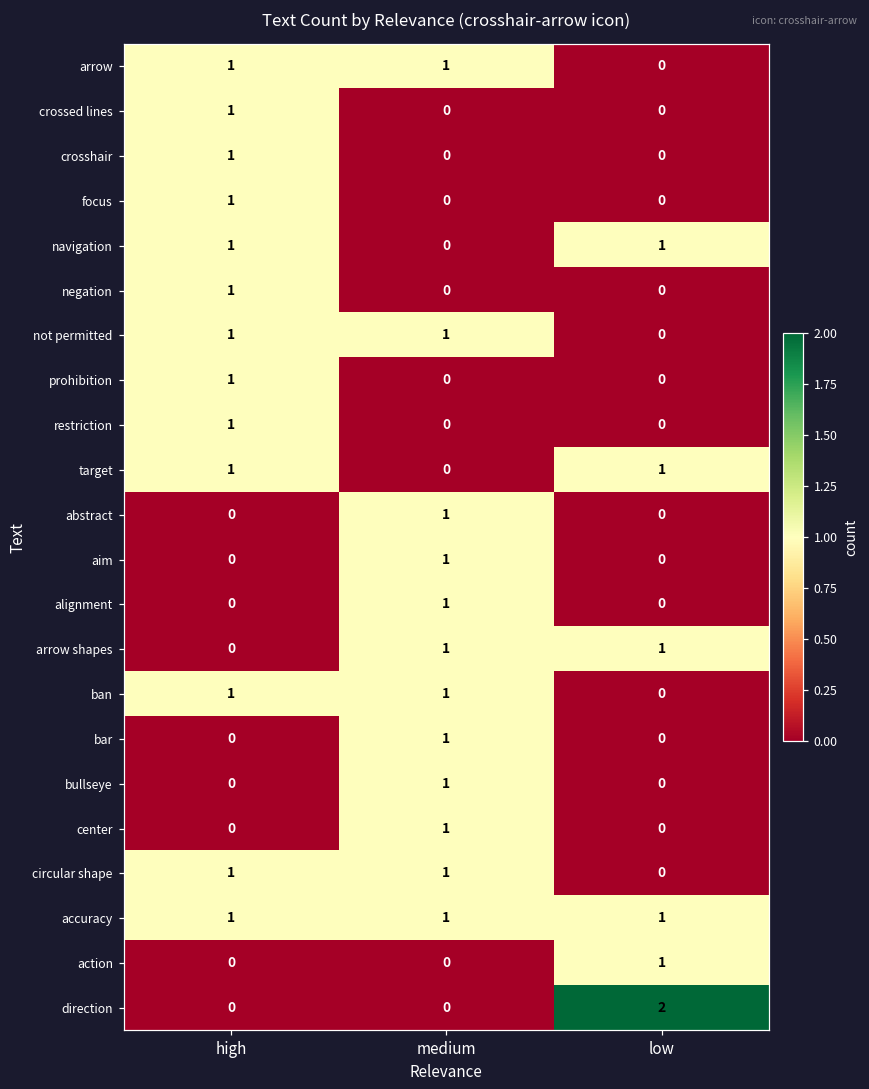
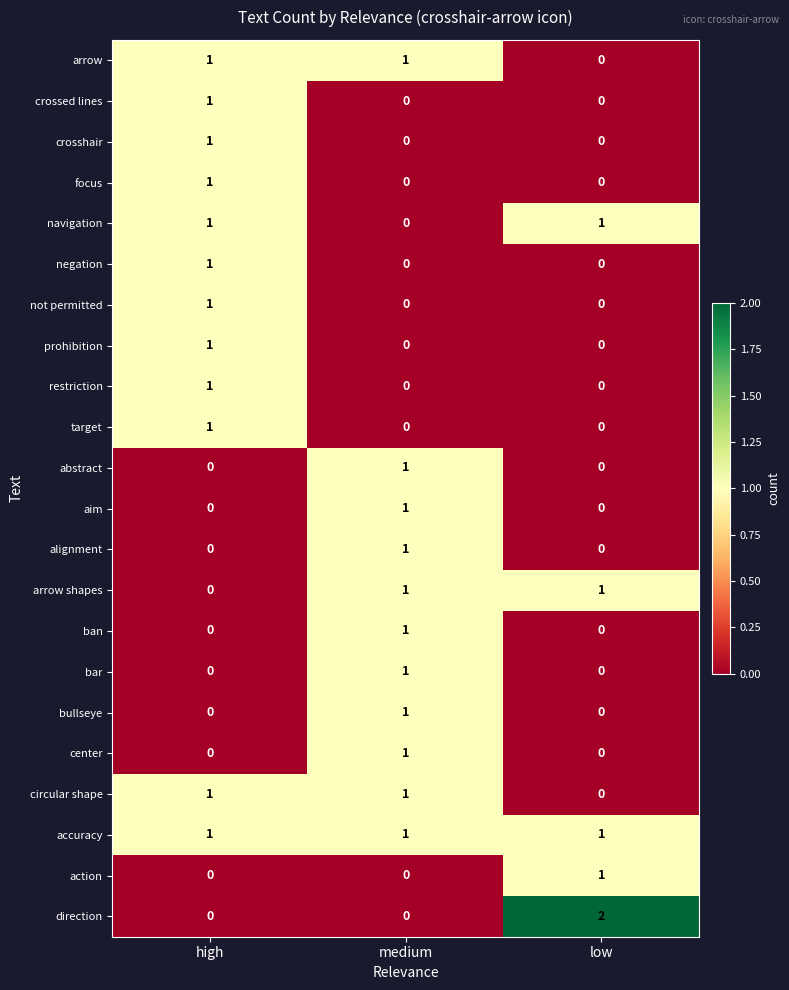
  {
    "arrow": {
      "high": 1,
      "medium": 1,
      "low": 0
    },
    "crossed lines": {
      "high": 1,
      "medium": 0,
      "low": 0
    },
    "crosshair": {
      "high": 1,
      "medium": 0,
      "low": 0
    },
    "focus": {
      "high": 1,
      "medium": 0,
      "low": 0
    },
    "navigation": {
      "high": 1,
      "medium": 0,
      "low": 1
    },
    "negation": {
      "high": 1,
      "medium": 0,
      "low": 0
    },
    "not permitted": {
      "high": 1,
-     "medium": 1,
+     "medium": 0,
      "low": 0
    },
    "prohibition": {
      "high": 1,
      "medium": 0,
      "low": 0
    },
    "restriction": {
      "high": 1,
      "medium": 0,
      "low": 0
    },
    "target": {
      "high": 1,
      "medium": 0,
-     "low": 1
+     "low": 0
    },
    "abstract": {
      "high": 0,
      "medium": 1,
      "low": 0
    },
    "aim": {
      "high": 0,
      "medium": 1,
      "low": 0
    },
    "alignment": {
      "high": 0,
      "medium": 1,
      "low": 0
    },
    "arrow shapes": {
      "high": 0,
      "medium": 1,
      "low": 1
    },
    "ban": {
-     "high": 1,
+     "high": 0,
      "medium": 1,
      "low": 0
    },
    "bar": {
      "high": 0,
      "medium": 1,
      "low": 0
    },
    "bullseye": {
      "high": 0,
      "medium": 1,
      "low": 0
    },
    "center": {
      "high": 0,
      "medium": 1,
      "low": 0
    },
    "circular shape": {
      "high": 1,
      "medium": 1,
      "low": 0
    },
    "accuracy": {
      "high": 1,
      "medium": 1,
      "low": 1
    },
    "action": {
      "high": 0,
      "medium": 0,
      "low": 1
    },
    "direction": {
      "high": 0,
      "medium": 0,
      "low": 2
    }
  }
